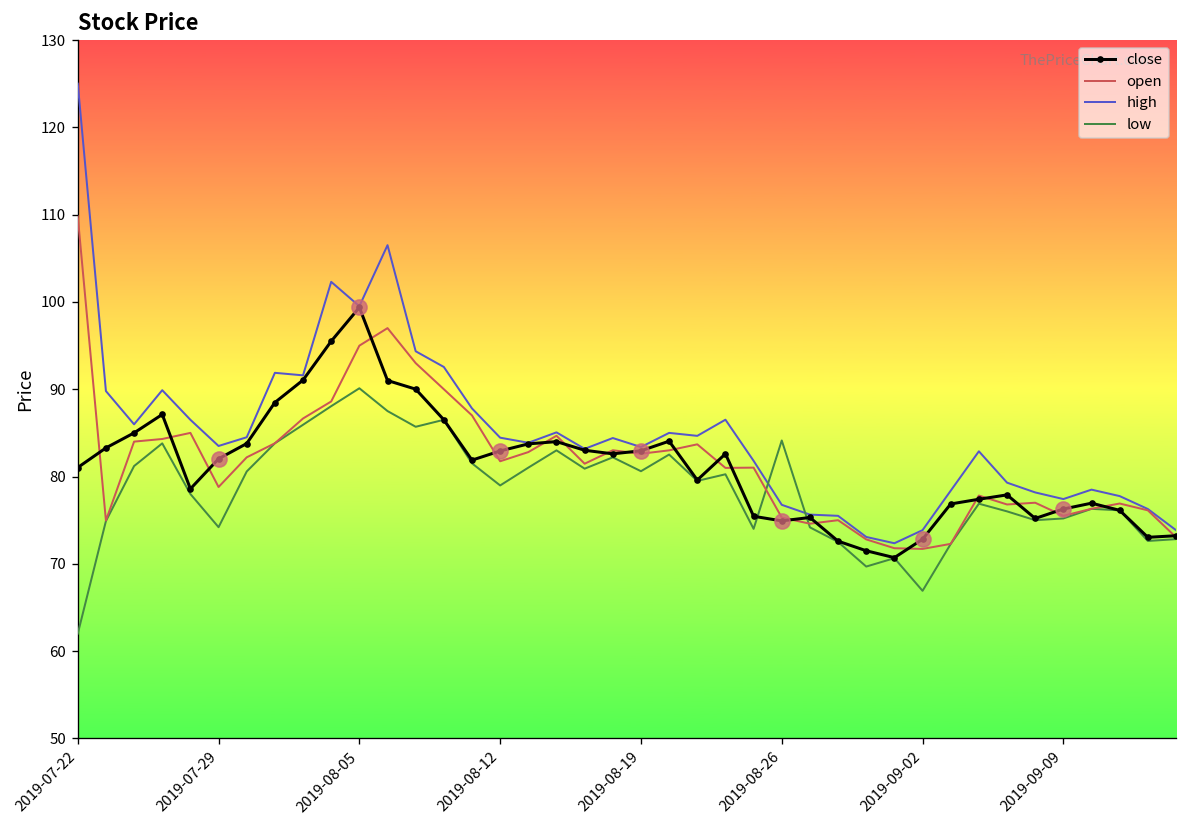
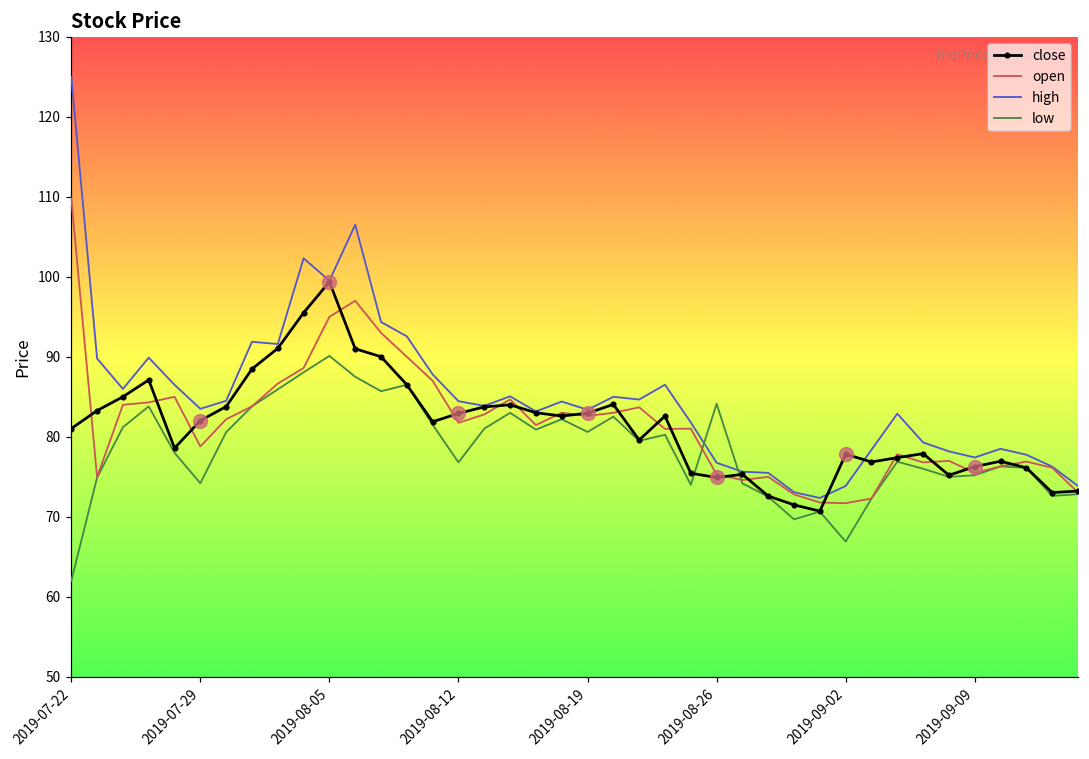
  {
    "close": {
      "2019-07-22": 81,
-     "2019-09-02": 73
+     "2019-09-02": 78
    },
    "high": {
      "2019-07-22": 125,
      "2019-07-29": 84,
      "2019-08-12": 84,
      "2019-08-19": 83,
      "2019-08-26": 77,
      "2019-09-02": 74,
      "2019-09-09": 77
    },
    "low": {
      "2019-07-22": 62,
      "2019-07-29": 74,
      "2019-08-05": 90,
-     "2019-08-12": 79,
+     "2019-08-12": 77,
      "2019-08-19": 81,
      "2019-08-26": 84,
      "2019-09-02": 67
    }
  }
